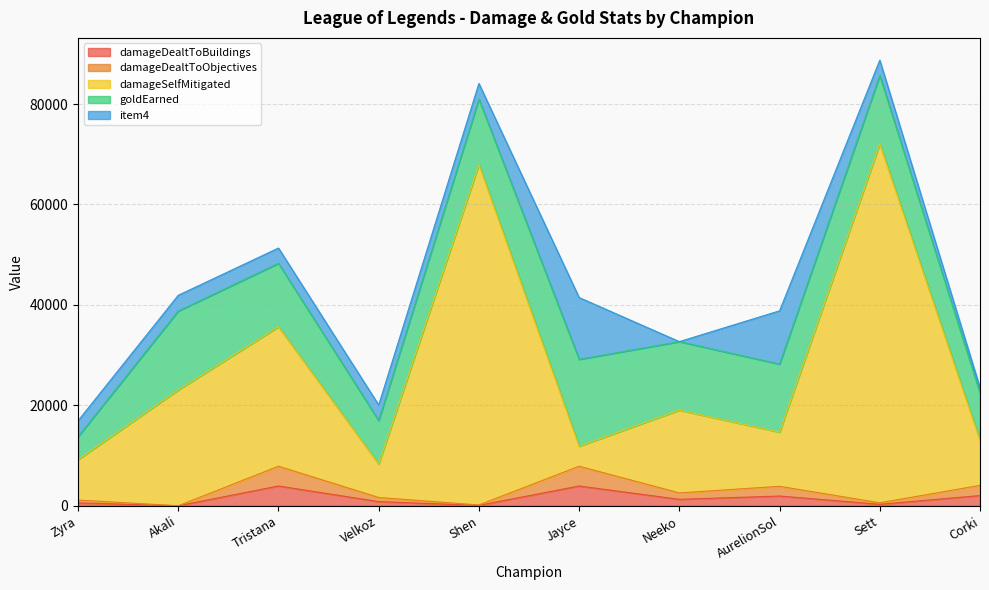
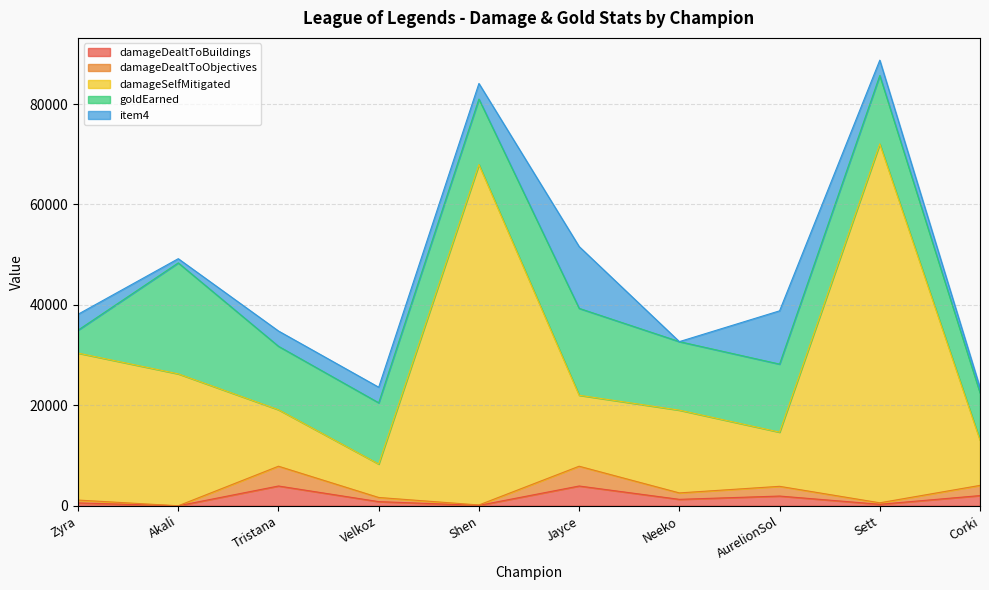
  {
    "damageSelfMitigated": {
-     "Zyra": 8000,
-     "Akali": 23000,
-     "Tristana": 28000,
+     "Zyra": 29000,
+     "Akali": 26000,
+     "Tristana": 11000,
      "Velkoz": 7000,
      "Shen": 68000,
-     "Jayce": 4000,
+     "Jayce": 14000,
      "Neeko": 16000,
      "AurelionSol": 11000,
      "Sett": 71000,
      "Corki": 9000
    },
    "goldEarned": {
      "Zyra": 5000,
-     "Akali": 16000,
+     "Akali": 22000,
      "Tristana": 13000,
-     "Velkoz": 9000,
+     "Velkoz": 12000,
      "Shen": 13000,
      "Jayce": 17000,
      "AurelionSol": 14000,
      "Sett": 14000,
      "Corki": 9000
    },
    "item4": {
      "Zyra": 3000,
-     "Akali": 3000,
+     "Akali": 1000,
      "Tristana": 3000,
      "Velkoz": 3000,
      "Shen": 3000,
      "Jayce": 12000,
      "AurelionSol": 11000,
      "Sett": 3000,
      "Corki": 1000
    }
  }
